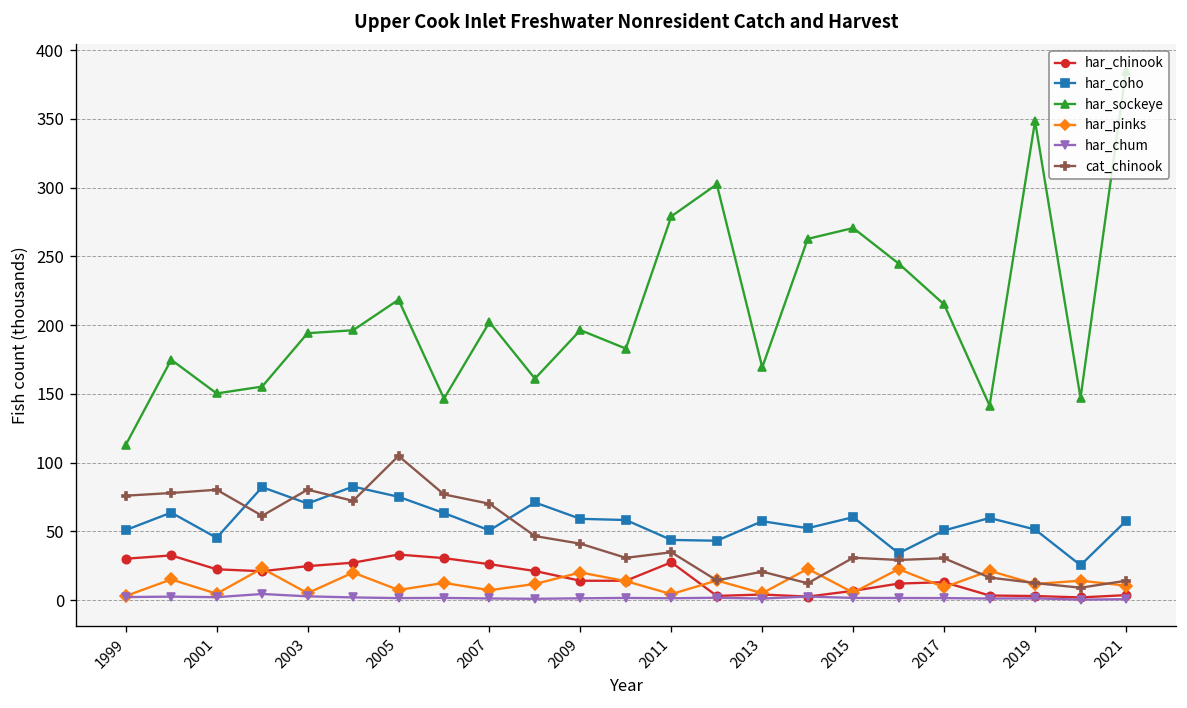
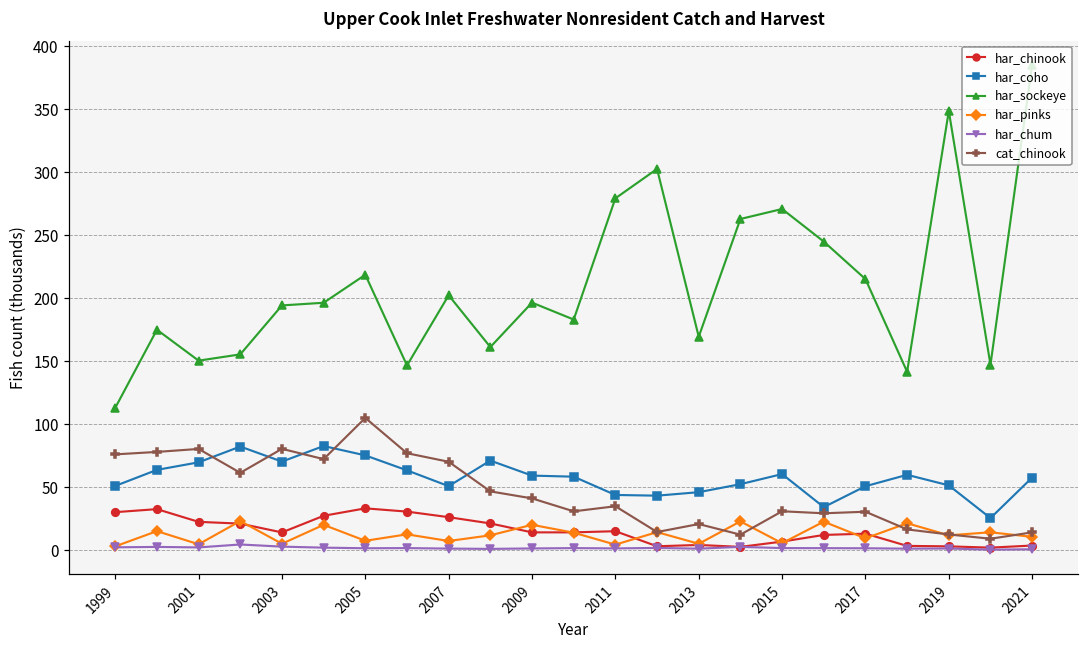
  {
    "har_chinook": {
      "1999": 30,
      "2001": 22,
-     "2003": 25,
+     "2003": 14,
      "2005": 33,
      "2007": 26,
      "2009": 14,
-     "2011": 27,
+     "2011": 15,
      "2017": 13,
      "2021": 4
    },
    "har_coho": {
      "1999": 51,
-     "2001": 45,
+     "2001": 70,
      "2003": 70,
      "2005": 75,
      "2007": 51,
      "2009": 59,
      "2011": 44,
-     "2013": 57,
+     "2013": 46,
      "2015": 60,
      "2017": 51,
      "2019": 51,
      "2021": 58
    },
    "har_sockeye": {
      "1999": 113,
      "2001": 150,
      "2003": 194,
      "2005": 218,
      "2007": 202,
      "2009": 196,
      "2011": 279,
      "2013": 169,
      "2015": 271,
      "2017": 215,
      "2019": 348
    },
    "har_pinks": {
      "2001": 5,
      "2003": 5,
      "2005": 7,
      "2007": 7,
      "2009": 20,
      "2011": 4,
      "2017": 9,
      "2021": 10
    },
    "har_chum": {
      "2001": 2,
      "2003": 3,
      "2005": 1,
      "2007": 1,
      "2009": 1,
      "2011": 1,
      "2013": 1,
      "2015": 2,
      "2017": 1,
      "2021": 1
    },
    "cat_chinook": {
      "1999": 76,
      "2001": 80,
      "2003": 80,
      "2005": 105,
      "2007": 70,
      "2009": 41,
      "2011": 35,
      "2013": 21,
      "2015": 31,
      "2017": 30,
      "2021": 14
    }
  }
